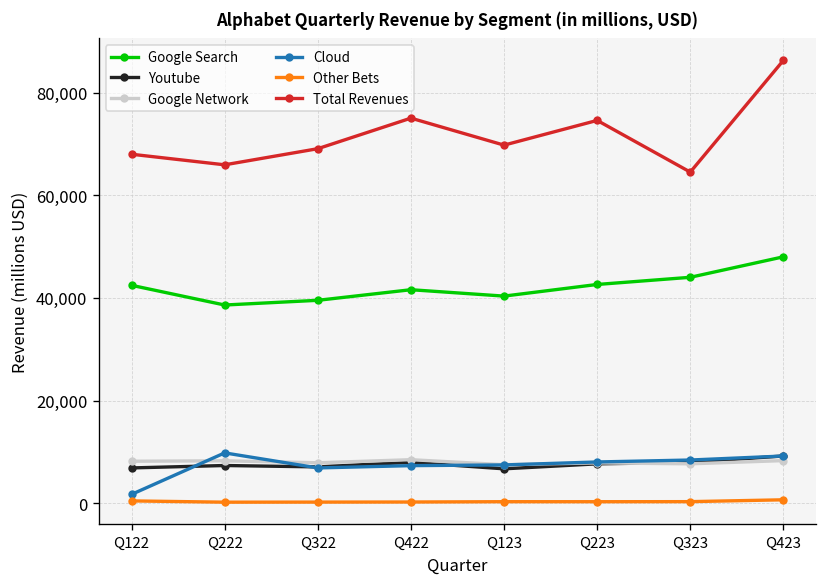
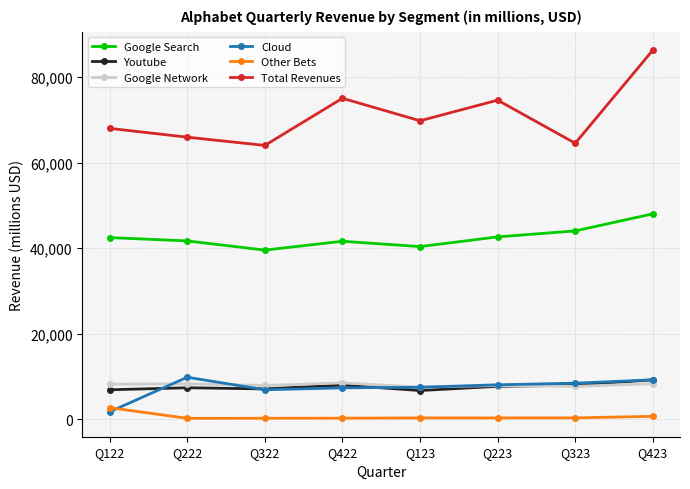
  {
    "Google Search": {
      "Q122": "42,000",
-     "Q222": "39,000",
+     "Q222": "42,000",
      "Q322": "40,000",
      "Q422": "42,000",
      "Q123": "40,000",
      "Q223": "43,000",
      "Q323": "44,000",
      "Q423": "48,000"
    },
    "Youtube": {
      "Q122": "7,000",
      "Q222": "7,000",
      "Q123": "7,000"
    },
    "Google Network": {
      "Q122": "8,000",
      "Q222": "8,000",
      "Q322": "8,000",
      "Q423": "8,000"
    },
    "Cloud": {
      "Q122": "2,000",
      "Q222": "10,000",
      "Q422": "7,000"
    },
    "Other Bets": {
-     "Q122": "0",
+     "Q122": "3,000",
      "Q222": "0",
      "Q322": "0",
      "Q422": "0",
      "Q123": "0",
      "Q223": "0",
      "Q323": "0",
      "Q423": "1,000"
    },
    "Total Revenues": {
      "Q122": "68,000",
      "Q222": "66,000",
-     "Q322": "69,000",
+     "Q322": "64,000",
      "Q422": "75,000",
      "Q123": "70,000",
      "Q223": "75,000",
      "Q323": "65,000",
      "Q423": "86,000"
    }
  }
